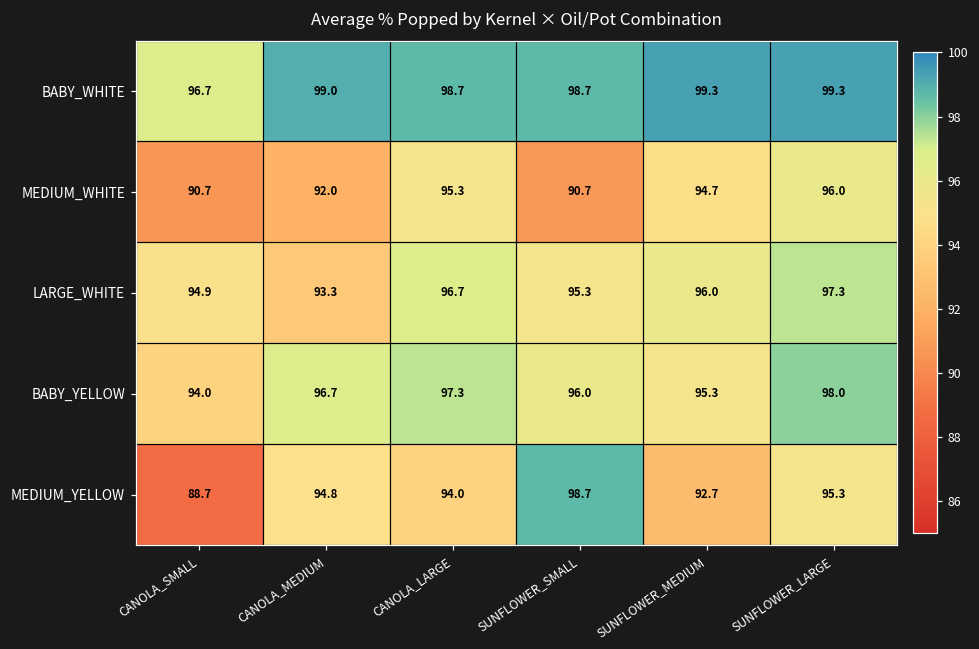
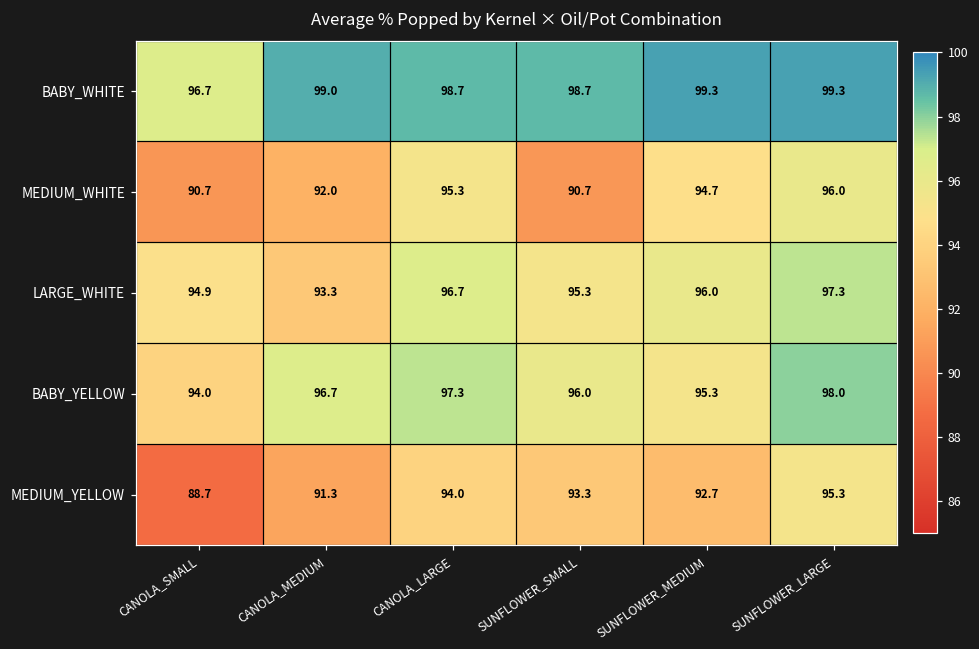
  {
    "BABY_WHITE": {
      "CANOLA_SMALL": 96.7,
      "CANOLA_MEDIUM": 99.0,
      "CANOLA_LARGE": 98.7,
      "SUNFLOWER_SMALL": 98.7,
      "SUNFLOWER_MEDIUM": 99.3,
      "SUNFLOWER_LARGE": 99.3
    },
    "MEDIUM_WHITE": {
      "CANOLA_SMALL": 90.7,
      "CANOLA_MEDIUM": 92.0,
      "CANOLA_LARGE": 95.3,
      "SUNFLOWER_SMALL": 90.7,
      "SUNFLOWER_MEDIUM": 94.7,
      "SUNFLOWER_LARGE": 96.0
    },
    "LARGE_WHITE": {
      "CANOLA_SMALL": 94.9,
      "CANOLA_MEDIUM": 93.3,
      "CANOLA_LARGE": 96.7,
      "SUNFLOWER_SMALL": 95.3,
      "SUNFLOWER_MEDIUM": 96.0,
      "SUNFLOWER_LARGE": 97.3
    },
    "BABY_YELLOW": {
      "CANOLA_SMALL": 94.0,
      "CANOLA_MEDIUM": 96.7,
      "CANOLA_LARGE": 97.3,
      "SUNFLOWER_SMALL": 96.0,
      "SUNFLOWER_MEDIUM": 95.3,
      "SUNFLOWER_LARGE": 98.0
    },
    "MEDIUM_YELLOW": {
      "CANOLA_SMALL": 88.7,
-     "CANOLA_MEDIUM": 94.8,
+     "CANOLA_MEDIUM": 91.3,
      "CANOLA_LARGE": 94.0,
-     "SUNFLOWER_SMALL": 98.7,
+     "SUNFLOWER_SMALL": 93.3,
      "SUNFLOWER_MEDIUM": 92.7,
      "SUNFLOWER_LARGE": 95.3
    }
  }
